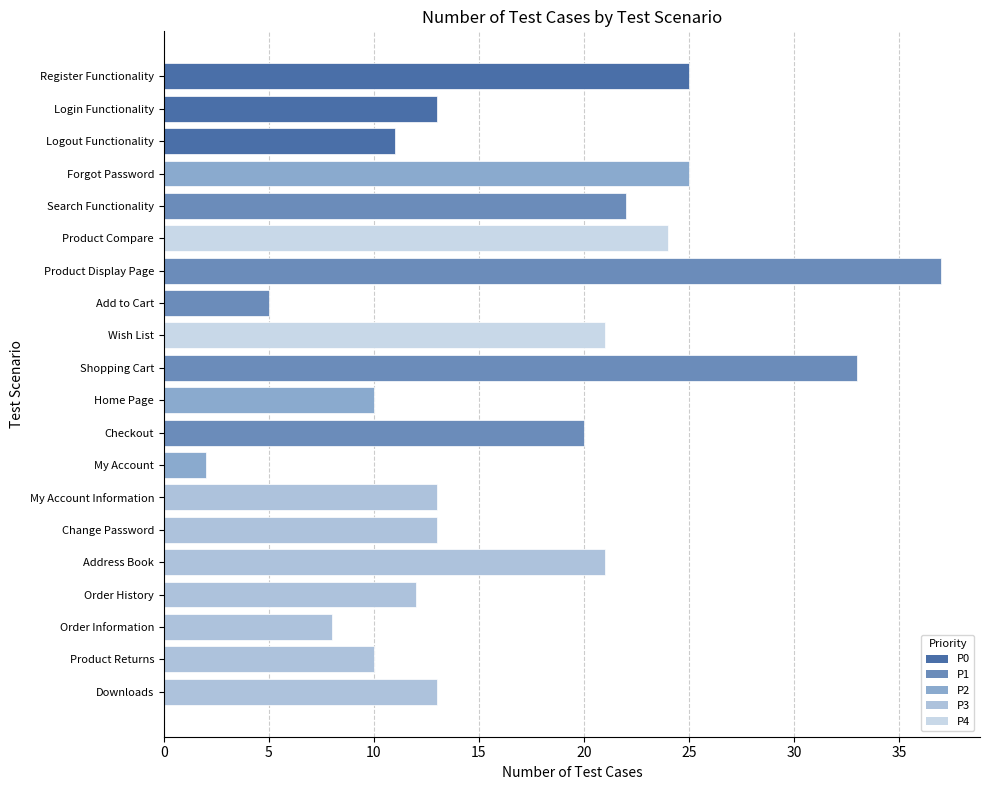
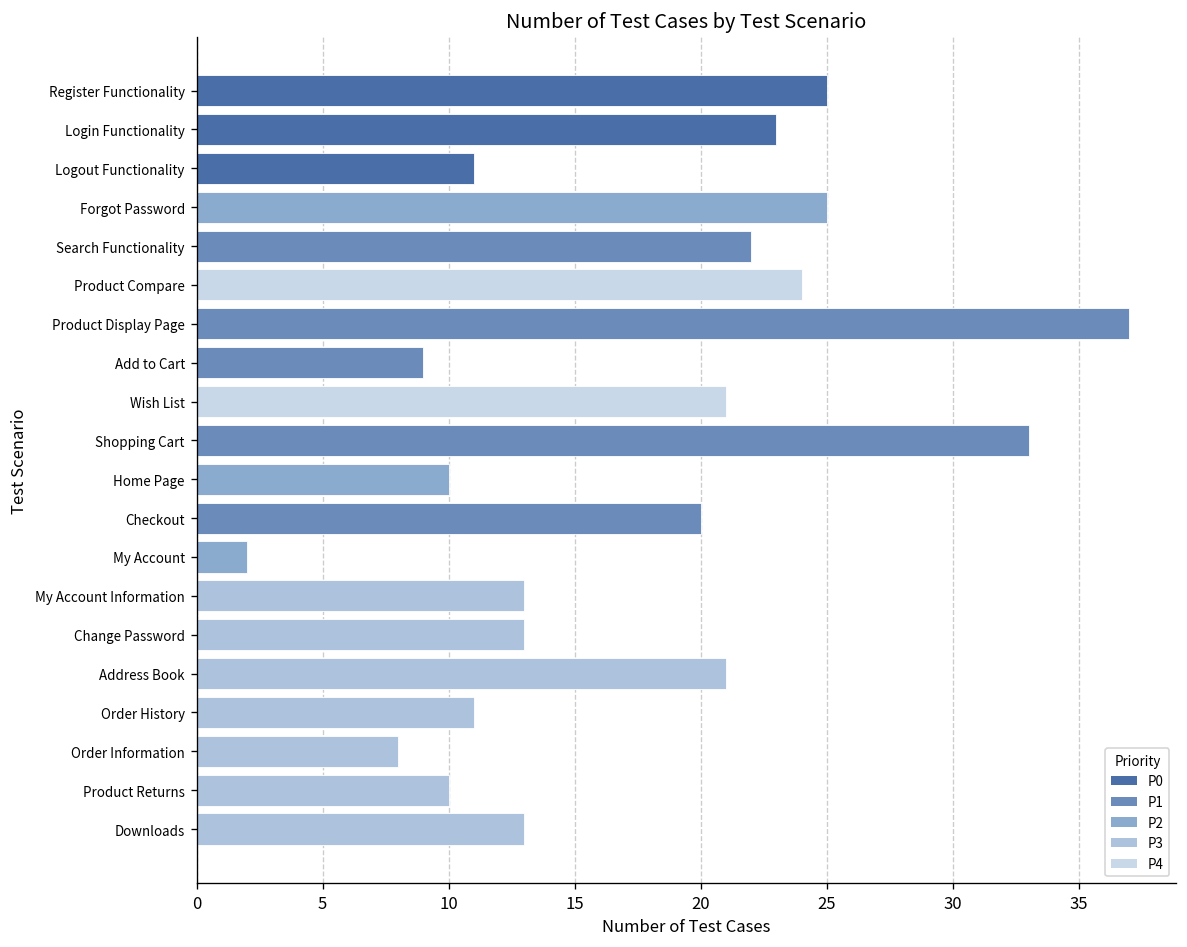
  {
    "Register Functionality": 25,
-   "Login Functionality": 13,
+   "Login Functionality": 23,
    "Logout Functionality": 11,
    "Forgot Password": 25,
    "Search Functionality": 22,
    "Product Compare": 24,
    "Product Display Page": 37,
-   "Add to Cart": 5,
+   "Add to Cart": 9,
    "Wish List": 21,
    "Shopping Cart": 33,
    "Home Page": 10,
    "Checkout": 20,
    "My Account": 2,
    "My Account Information": 13,
    "Change Password": 13,
    "Address Book": 21,
-   "Order History": 12,
+   "Order History": 11,
    "Order Information": 8,
    "Product Returns": 10,
    "Downloads": 13
  }
